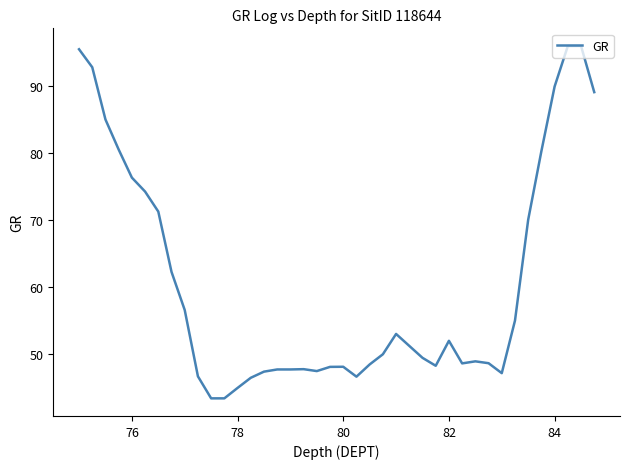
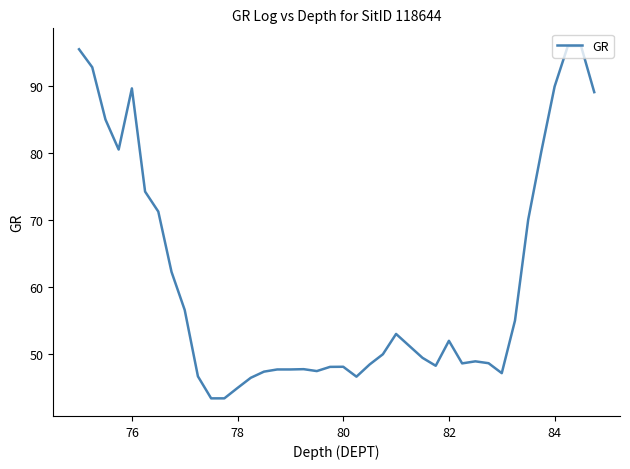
  {
-   "76": 76,
+   "76": 90,
    "78": 45,
    "80": 48,
    "82": 52,
    "84": 90
  }
